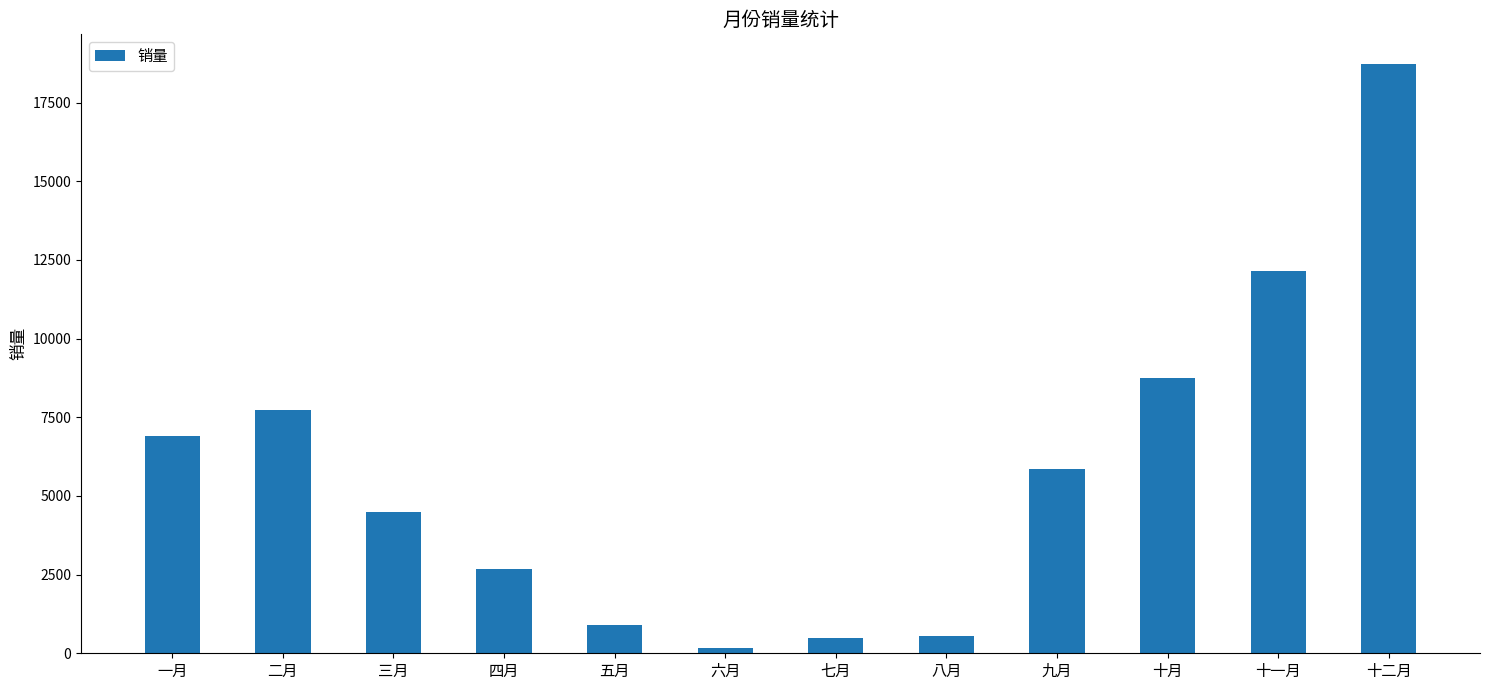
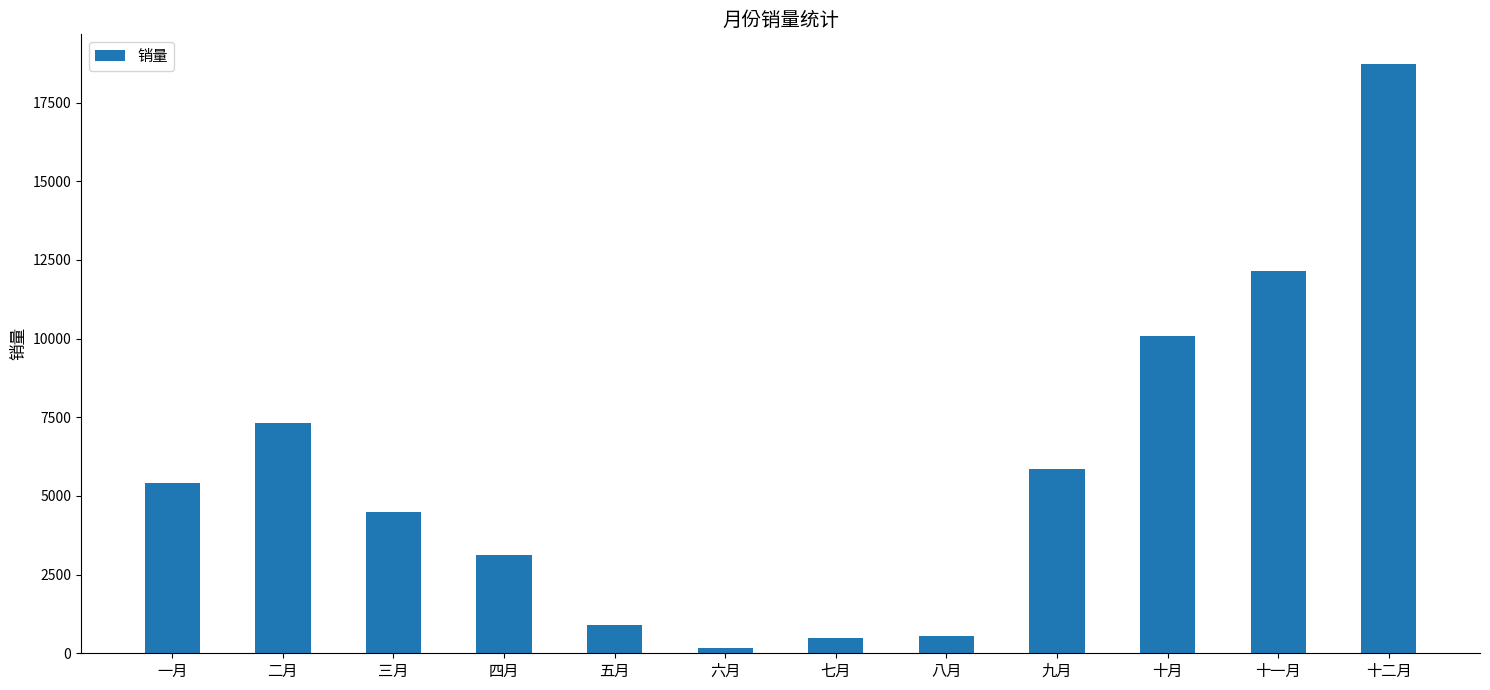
  {
-   "一月": 6900,
-   "二月": 7700,
+   "一月": 5400,
+   "二月": 7300,
    "三月": 4500,
-   "四月": 2700,
+   "四月": 3100,
    "五月": 900,
    "六月": 200,
    "七月": 500,
    "八月": 600,
    "九月": 5900,
-   "十月": 8700,
+   "十月": 10100,
    "十一月": 12100,
    "十二月": 18700
  }
